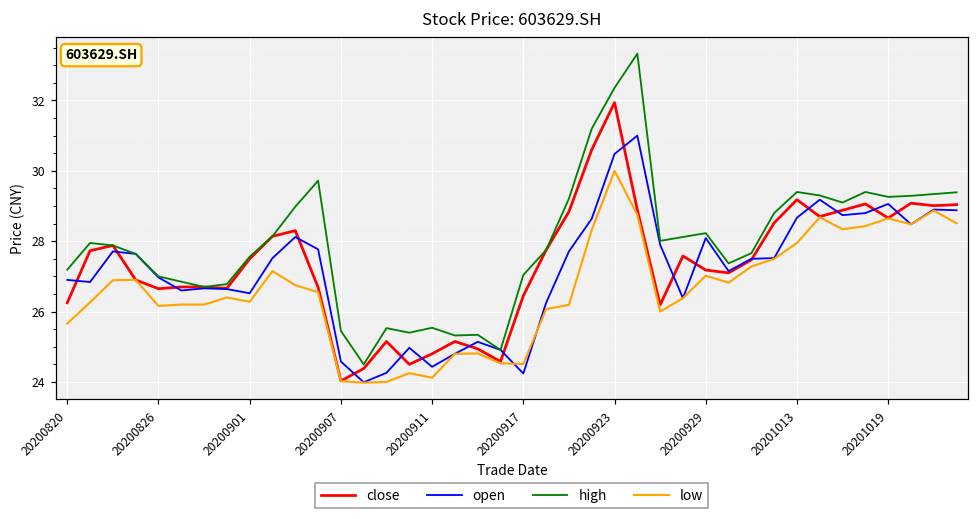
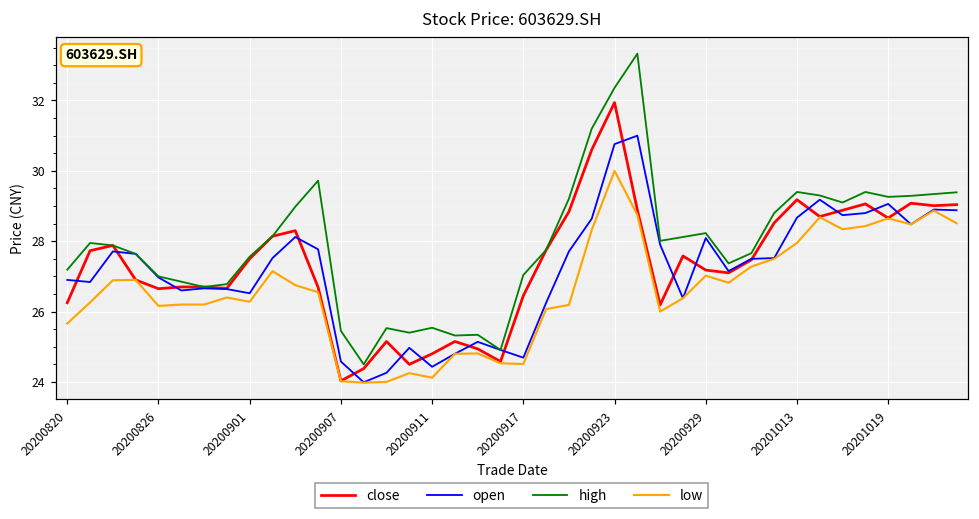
  {
    "close": {
      "20200820": 26.3,
      "20200826": 26.7,
      "20200911": 24.8,
      "20200917": 26.5,
      "20200923": 31.9,
      "20200929": 27.2,
      "20201013": 29.2
    },
    "open": {
      "20200820": 26.9,
      "20200901": 26.5,
      "20200907": 24.6,
      "20200911": 24.4,
-     "20200917": 24.2,
-     "20200923": 30.5,
+     "20200917": 24.7,
+     "20200923": 30.8,
      "20200929": 28.1,
      "20201013": 28.7,
      "20201019": 29.1
    },
    "high": {
      "20200820": 27.2,
      "20200907": 25.5,
      "20200911": 25.5,
      "20200917": 27.0,
      "20200923": 32.4,
      "20200929": 28.2,
      "20201013": 29.4,
      "20201019": 29.3
    },
    "low": {
      "20200820": 25.7,
      "20200826": 26.2,
      "20200901": 26.3,
      "20200911": 24.1,
      "20200917": 24.5,
      "20200923": 30.0,
      "20200929": 27.0,
      "20201013": 28.0
    }
  }
